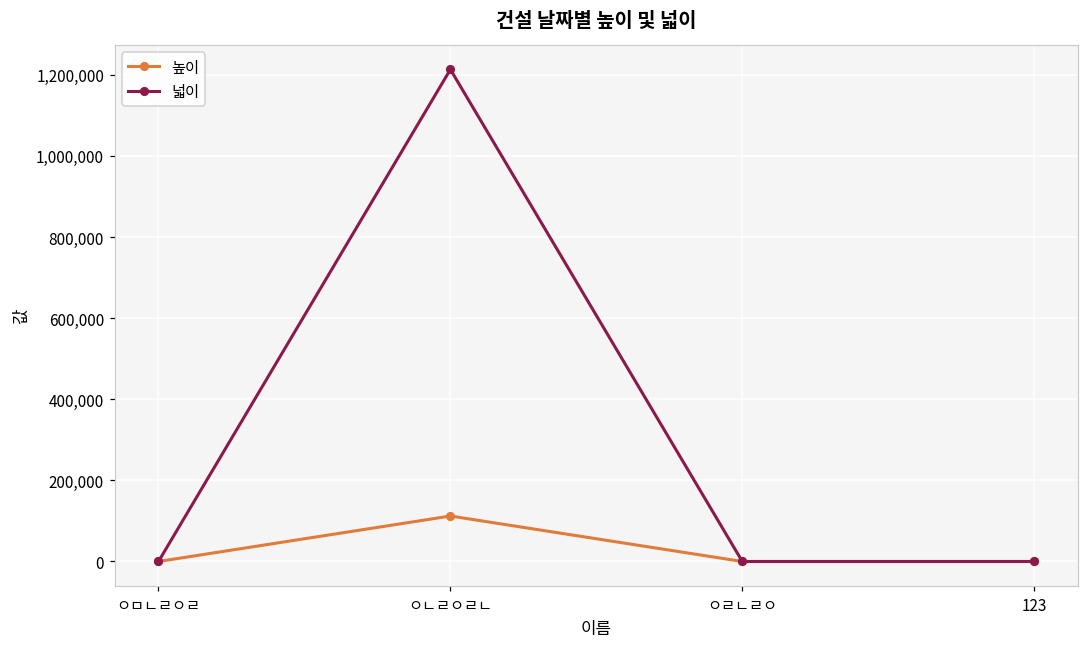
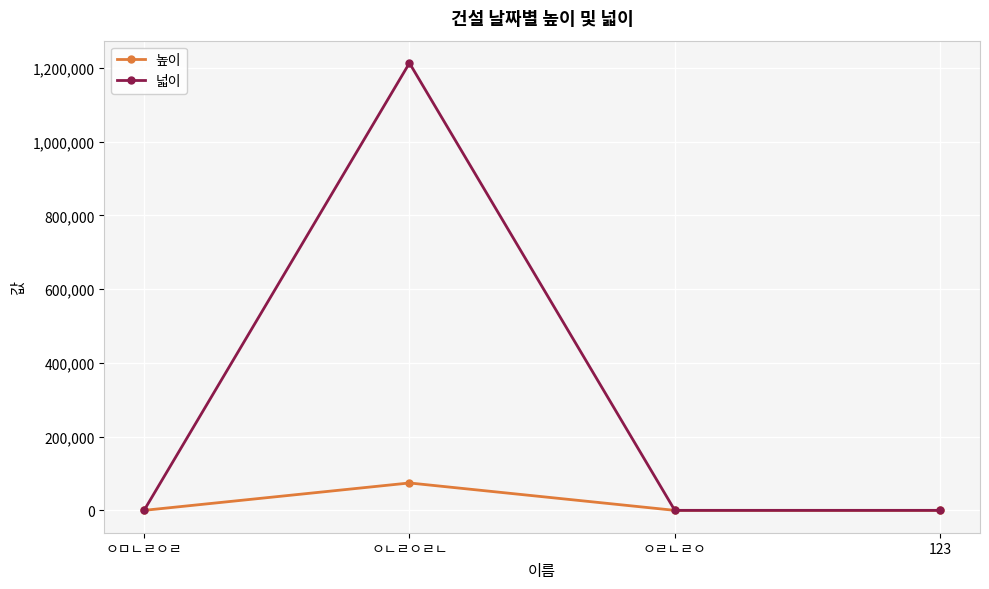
  {
    "높이": {
-     "ㅇㄴㄹㅇㄹㄴ": "110,000"
+     "ㅇㄴㄹㅇㄹㄴ": "70,000"
    },
    "넓이": {
      "ㅇㄴㄹㅇㄹㄴ": "1,210,000"
    }
  }
